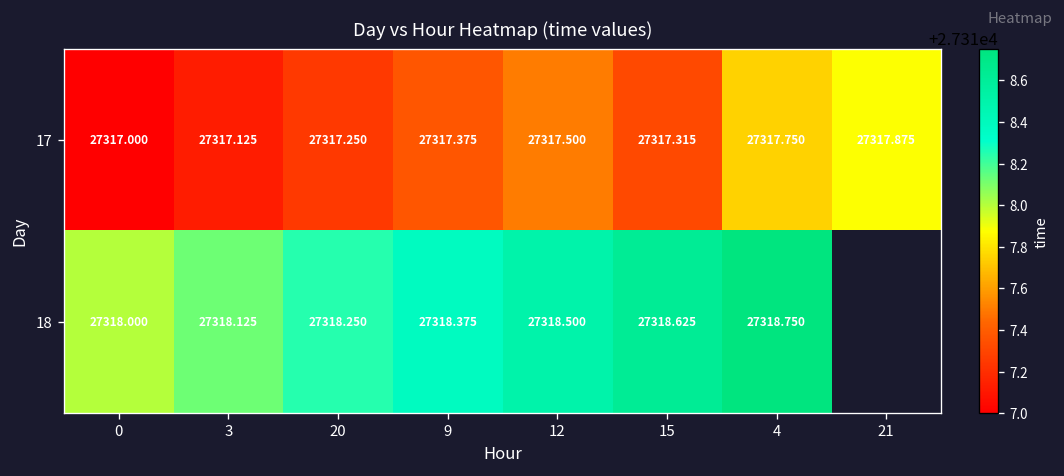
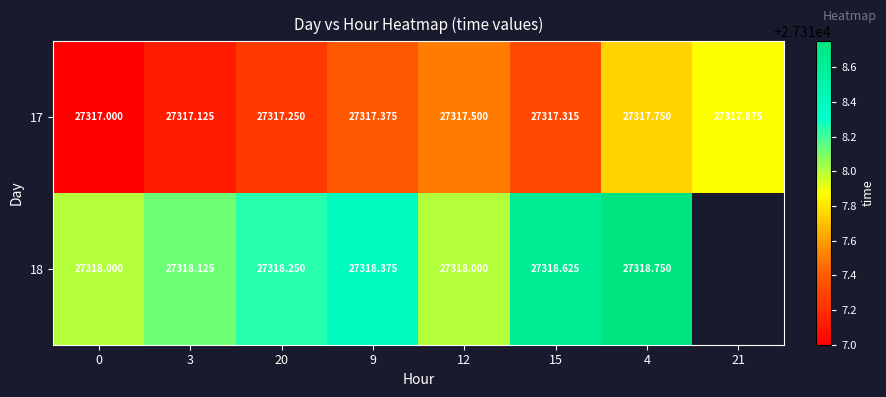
  {
    "17": {
      "0": 27317.000,
      "3": 27317.125,
      "20": 27317.250,
      "9": 27317.375,
      "12": 27317.500,
      "15": 27317.315,
      "4": 27317.750,
      "21": 27317.875
    },
    "18": {
      "0": 27318.000,
      "3": 27318.125,
      "20": 27318.250,
      "9": 27318.375,
-     "12": 27318.500,
+     "12": 27318.000,
      "15": 27318.625,
      "4": 27318.750
    }
  }
